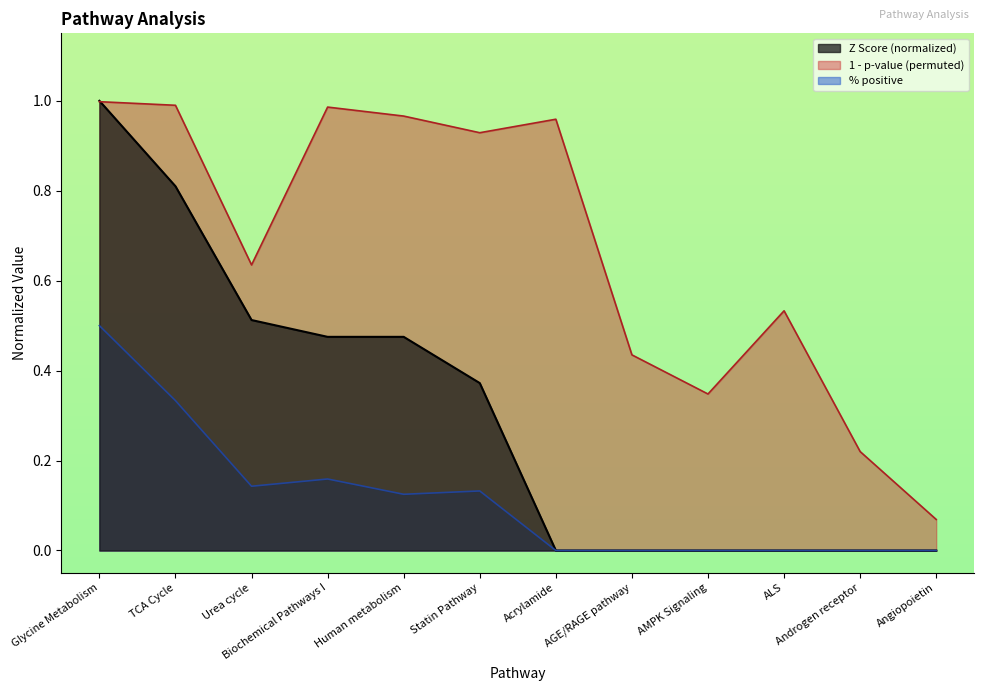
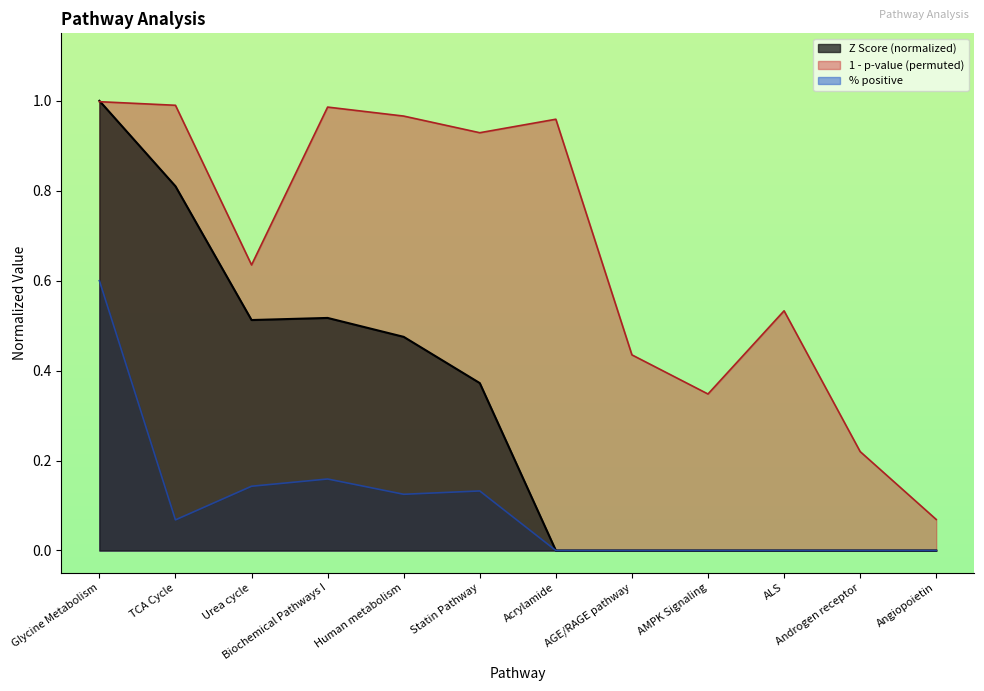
  {
    "Z Score (normalized)": {
      "TCA Cycle": 0.81,
      "Urea cycle": 0.51,
-     "Biochemical Pathways I": 0.48,
+     "Biochemical Pathways I": 0.52,
      "Human metabolism": 0.48,
      "Statin Pathway": 0.37
    },
    "1 - p-value (permuted)": {
      "TCA Cycle": 0.99,
      "Urea cycle": 0.64,
      "Biochemical Pathways I": 0.99,
      "Human metabolism": 0.97,
      "Statin Pathway": 0.93,
      "Acrylamide": 0.96,
      "AGE/RAGE pathway": 0.44,
      "AMPK Signaling": 0.35,
      "ALS": 0.53,
      "Androgen receptor": 0.22,
      "Angiopoietin": 0.07
    },
    "% positive": {
-     "Glycine Metabolism": 0.5,
-     "TCA Cycle": 0.33,
+     "Glycine Metabolism": 0.6,
+     "TCA Cycle": 0.07,
      "Urea cycle": 0.14,
      "Biochemical Pathways I": 0.16,
      "Human metabolism": 0.13,
      "Statin Pathway": 0.13
    }
  }
